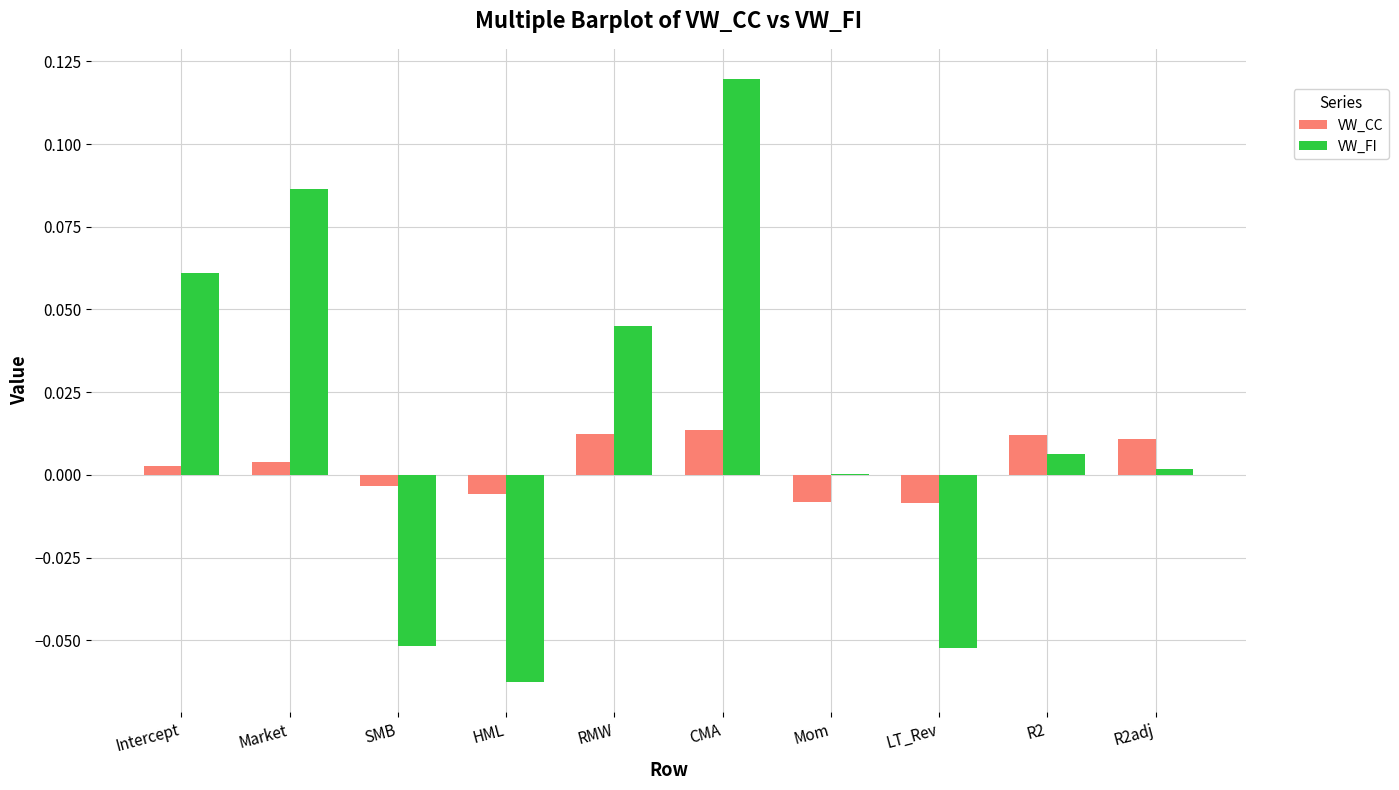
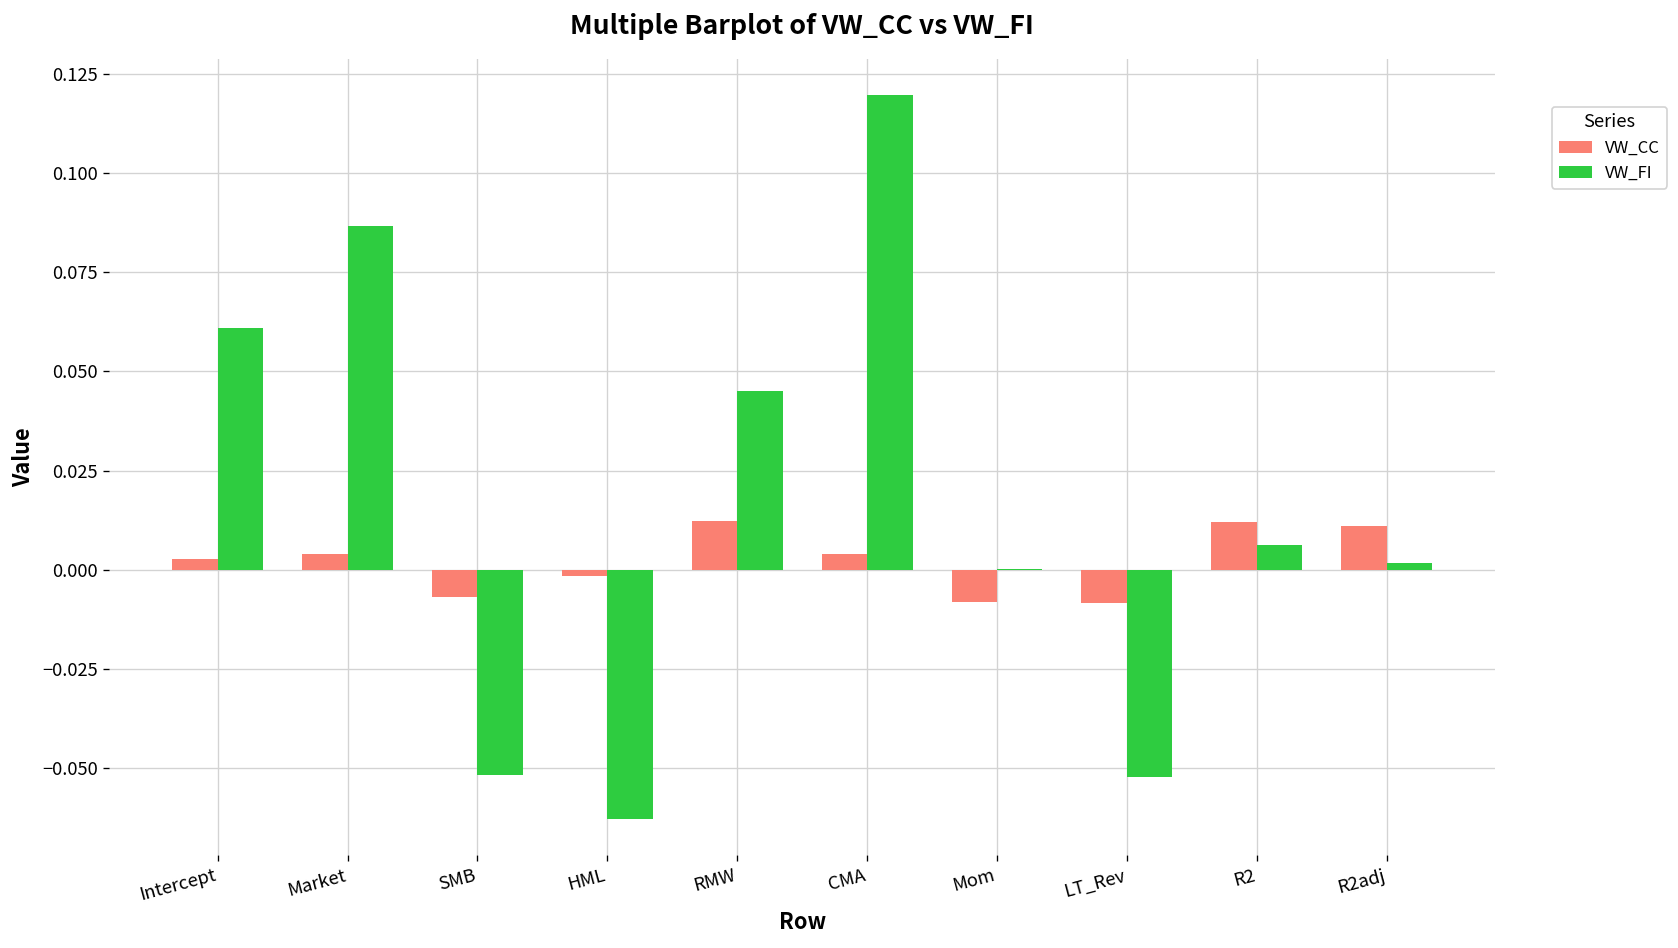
  {
    "VW_CC": {
      "Intercept": 0.003,
      "Market": 0.004,
-     "SMB": -0.003,
-     "HML": -0.006,
+     "SMB": -0.007,
+     "HML": -0.002,
      "RMW": 0.012,
-     "CMA": 0.013,
+     "CMA": 0.004,
      "Mom": -0.008,
      "LT_Rev": -0.008,
      "R2": 0.012,
      "R2adj": 0.011
    },
    "VW_FI": {
      "Intercept": 0.061,
      "Market": 0.087,
      "SMB": -0.052,
      "HML": -0.063,
      "RMW": 0.045,
      "CMA": 0.120,
      "LT_Rev": -0.052,
      "R2": 0.006,
      "R2adj": 0.002
    }
  }
